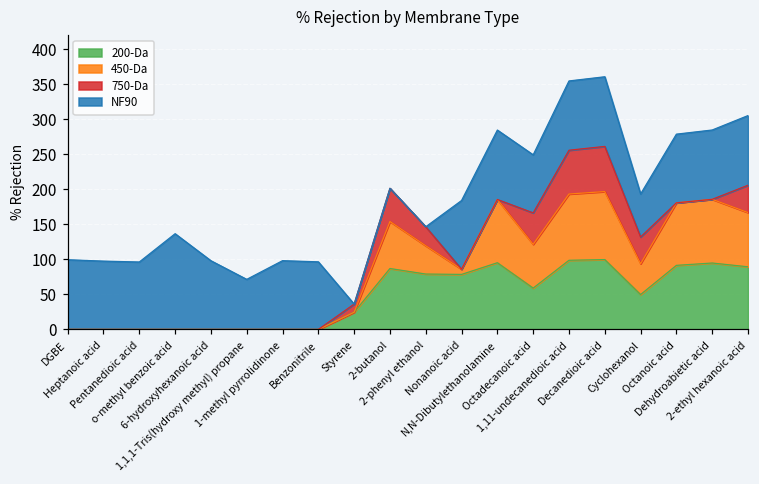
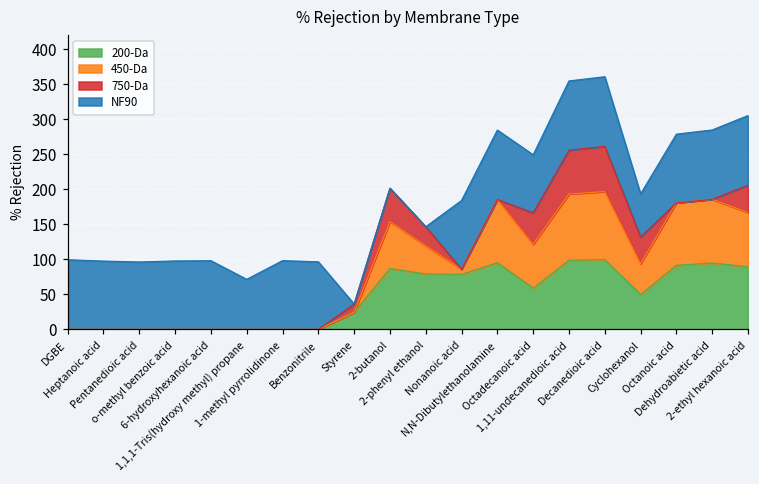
  {
    "200-Da": {
      "2-butanol": 90,
      "2-phenyl ethanol": 80,
      "Nonanoic acid": 80,
      "N,N-Dibutylethanolamine": 100,
      "Octadecanoic acid": 60,
      "1,11-undecanedioic acid": 100,
      "Decanedioic acid": 100,
      "Cyclohexanol": 50,
      "Octanoic acid": 90,
      "Dehydroabietic acid": 90,
      "2-ethyl hexanoic acid": 90
    },
    "450-Da": {
      "2-butanol": 70,
      "2-phenyl ethanol": 40,
      "Octadecanoic acid": 60,
      "1,11-undecanedioic acid": 90,
      "Decanedioic acid": 100,
      "Cyclohexanol": 40,
      "2-ethyl hexanoic acid": 80
    },
    "750-Da": {
      "Octadecanoic acid": 40,
      "1,11-undecanedioic acid": 60,
      "Decanedioic acid": 60,
      "Cyclohexanol": 40,
      "2-ethyl hexanoic acid": 40
    },
    "NF90": {
      "DGBE": 100,
      "Heptanoic acid": 100,
      "Pentanedioic acid": 100,
-     "o-methyl benzoic acid": 140,
+     "o-methyl benzoic acid": 100,
      "6-hydroxyhexanoic acid": 100,
      "1,1,1-Tris(hydroxy methyl) propane": 70,
      "1-methyl pyrrolidinone": 100,
      "Benzonitrile": 100,
      "Nonanoic acid": 100,
      "N,N-Dibutylethanolamine": 100,
      "Octadecanoic acid": 80,
      "1,11-undecanedioic acid": 100,
      "Decanedioic acid": 100,
      "Cyclohexanol": 60,
      "Octanoic acid": 100,
      "Dehydroabietic acid": 100,
      "2-ethyl hexanoic acid": 100
    }
  }
